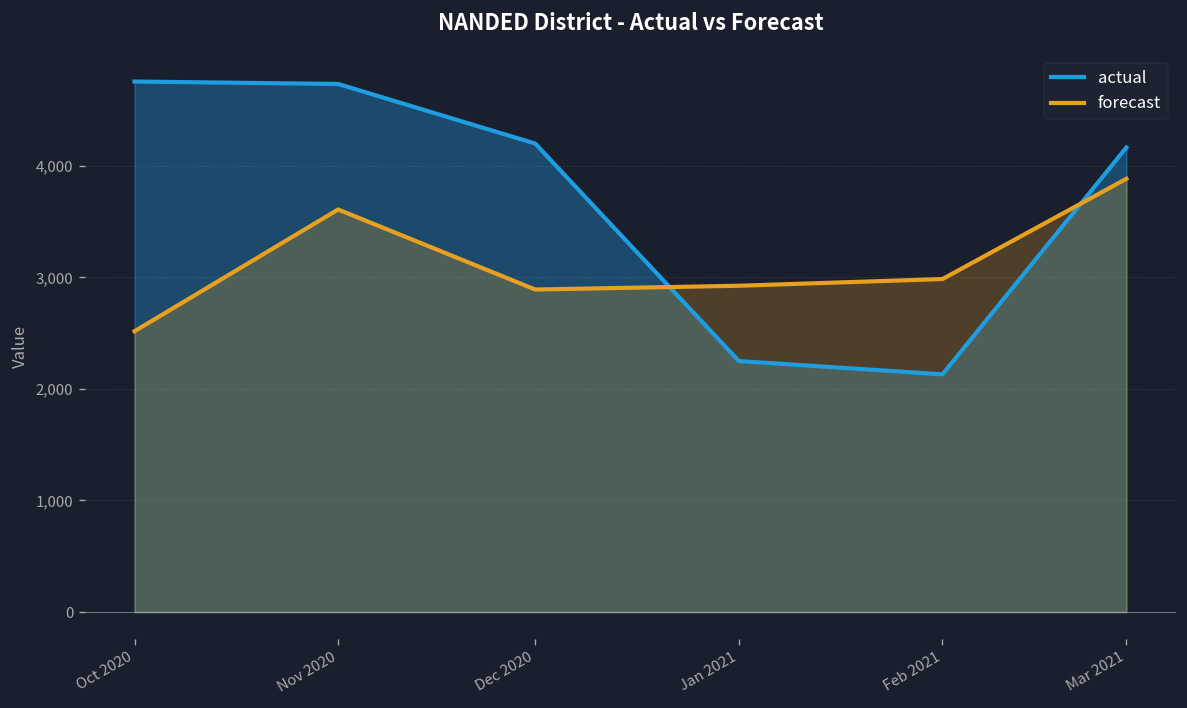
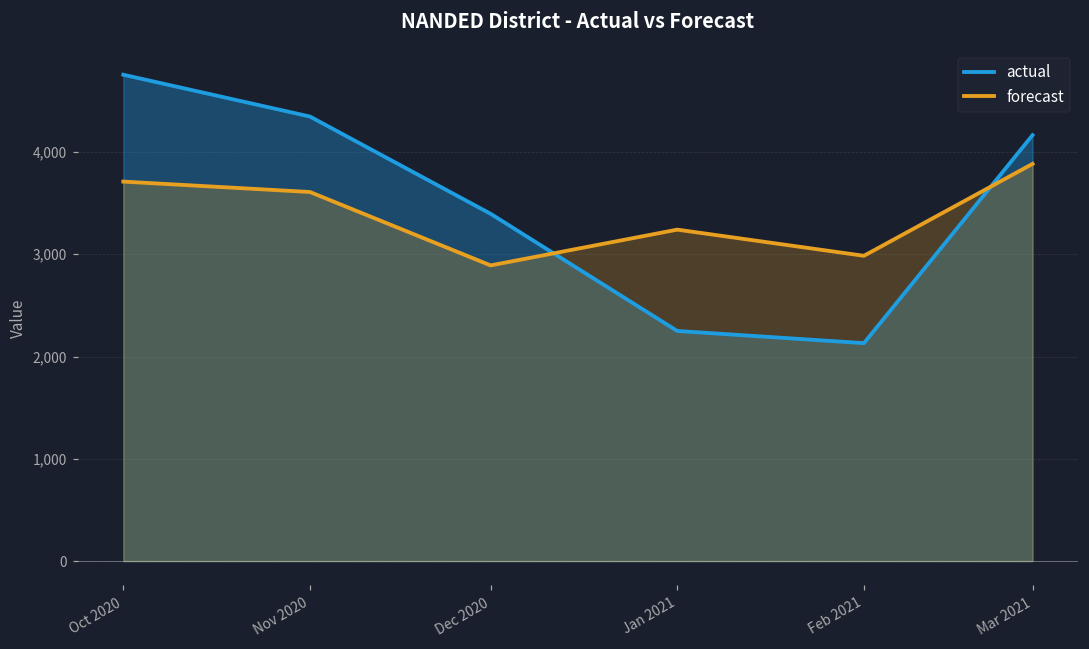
  {
    "actual": {
      "Oct 2020": "4,800",
-     "Nov 2020": "4,700",
-     "Dec 2020": "4,200",
+     "Nov 2020": "4,300",
+     "Dec 2020": "3,400",
      "Jan 2021": "2,300",
      "Feb 2021": "2,100",
      "Mar 2021": "4,200"
    },
    "forecast": {
-     "Oct 2020": "2,500",
+     "Oct 2020": "3,700",
      "Nov 2020": "3,600",
      "Dec 2020": "2,900",
-     "Jan 2021": "2,900",
+     "Jan 2021": "3,200",
      "Feb 2021": "3,000",
      "Mar 2021": "3,900"
    }
  }
